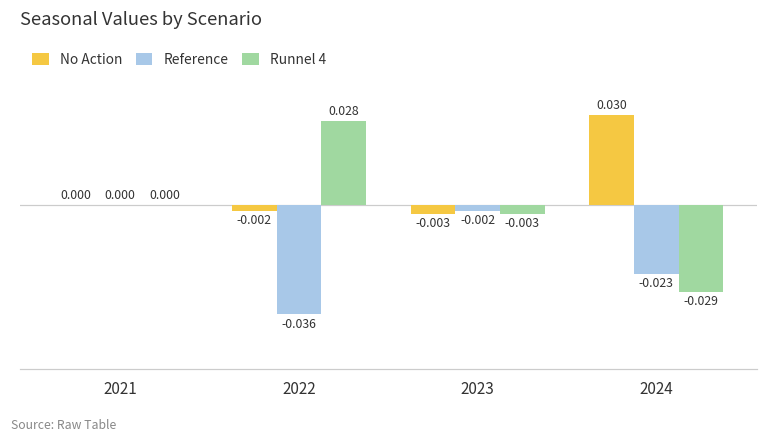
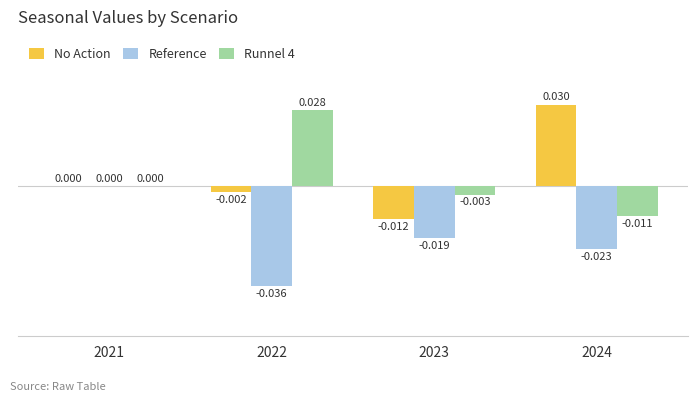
  {
    "No Action": {
      "2021": 0.000,
      "2022": -0.002,
-     "2023": -0.003,
+     "2023": -0.012,
      "2024": 0.030
    },
    "Reference": {
      "2021": 0.000,
      "2022": -0.036,
-     "2023": -0.002,
+     "2023": -0.019,
      "2024": -0.023
    },
    "Runnel 4": {
      "2021": 0.000,
      "2022": 0.028,
      "2023": -0.003,
-     "2024": -0.029
+     "2024": -0.011
    }
  }
